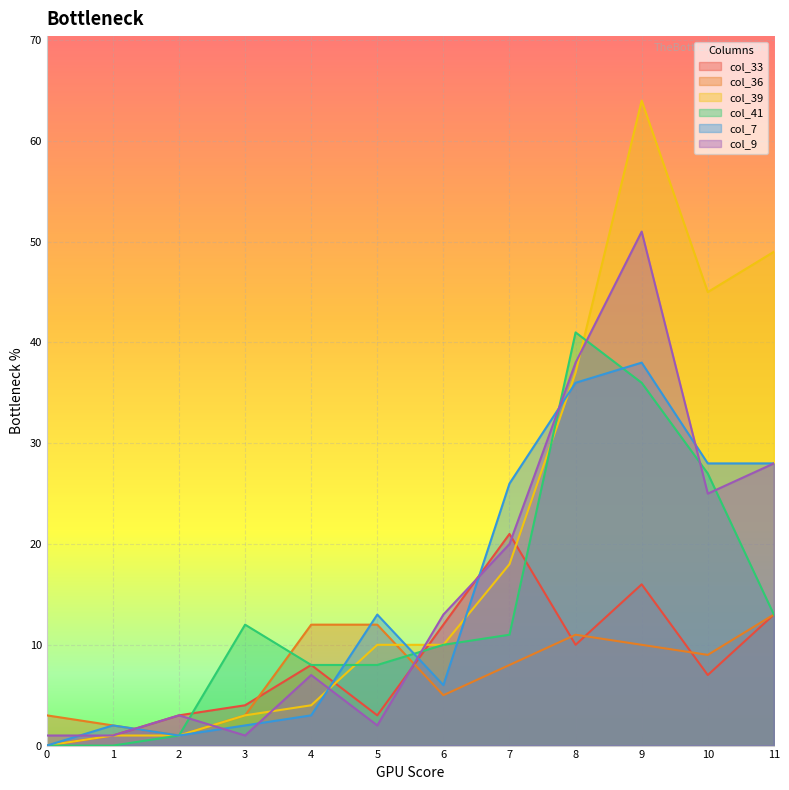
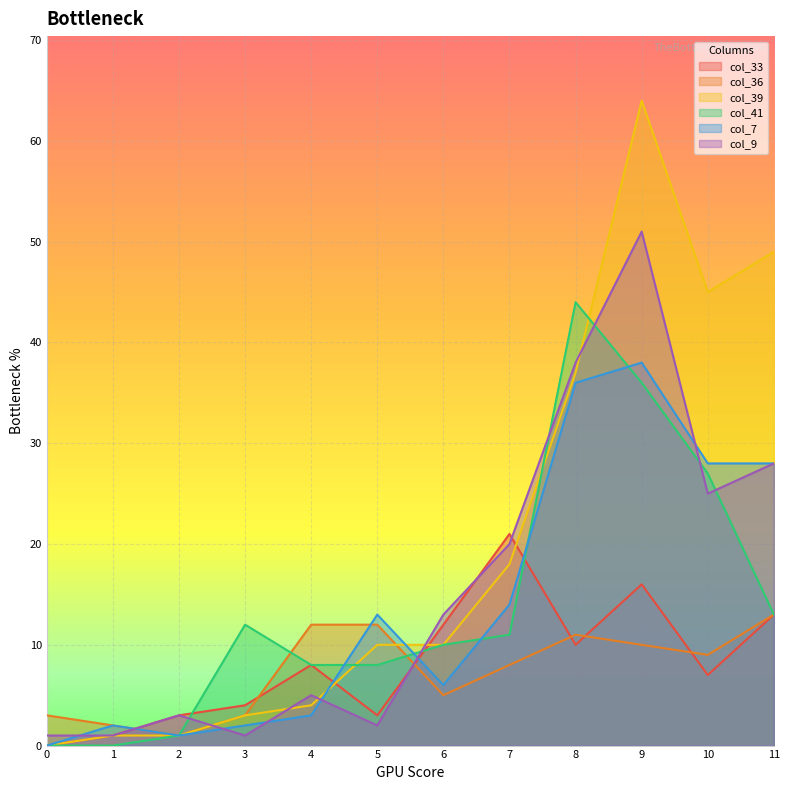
  {
    "col_41": {
      "1": 0,
      "3": 12,
      "5": 8,
      "7": 11,
-     "8": 41,
+     "8": 44,
      "9": 36,
      "10": 27
    },
    "col_7": {
      "3": 2,
      "4": 3,
      "5": 13,
      "6": 6,
-     "7": 26,
+     "7": 14,
      "8": 36,
      "9": 38,
      "10": 28
    },
    "col_9": {
      "0": 1,
      "3": 1,
-     "4": 7,
+     "4": 5,
      "5": 2,
      "6": 13,
      "7": 20,
      "8": 38,
      "9": 51,
      "10": 25
    }
  }
